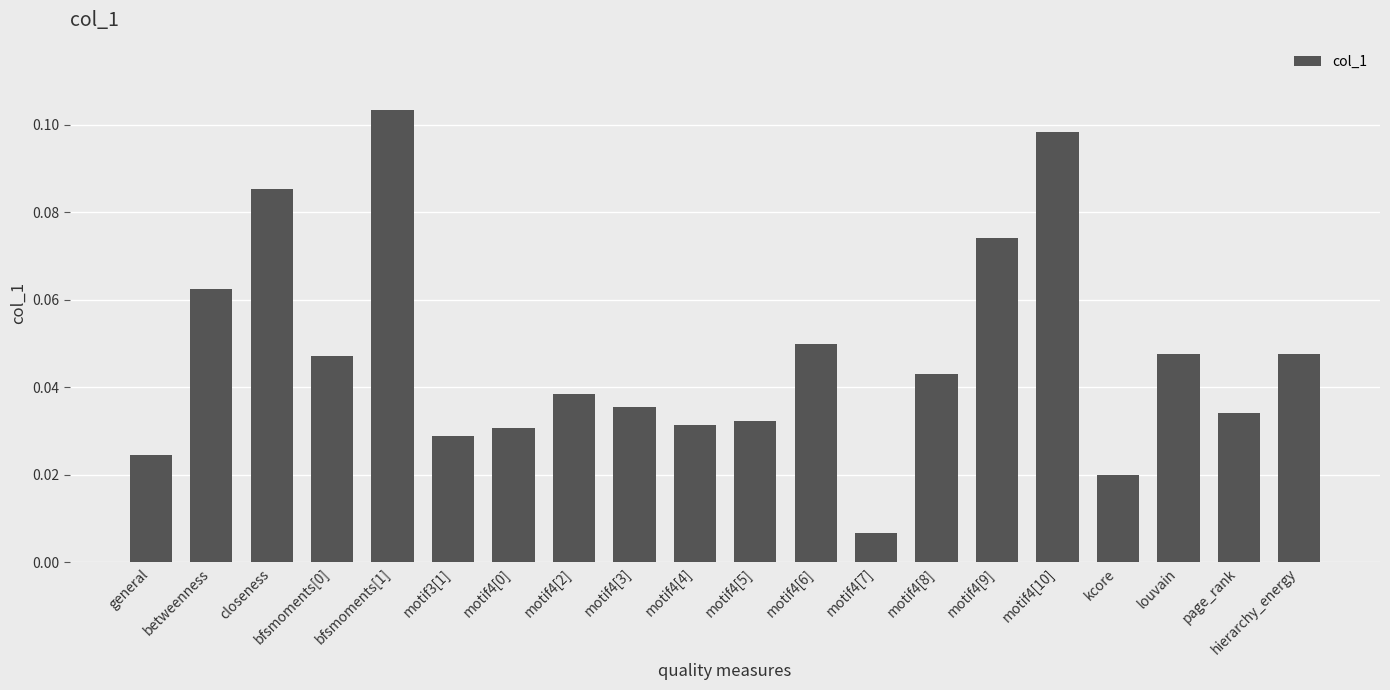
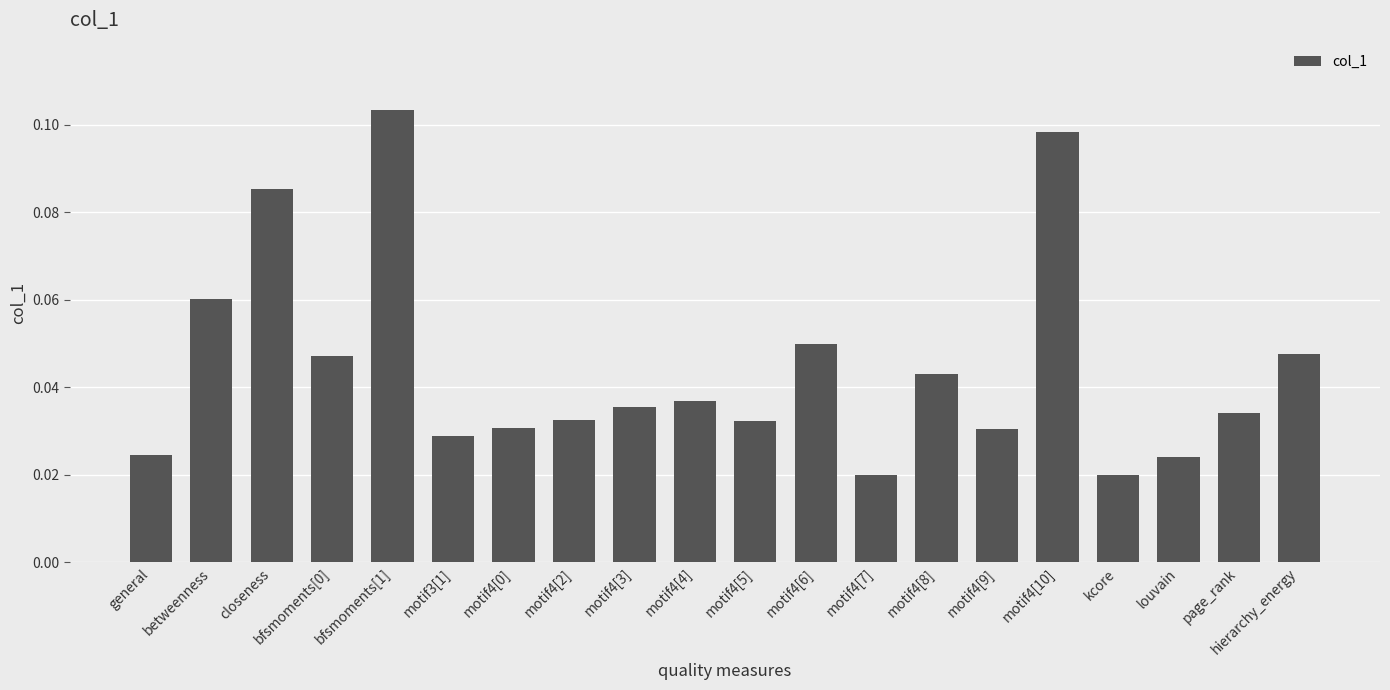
  {
    "general": 0.025,
-   "betweenness": 0.063,
+   "betweenness": 0.060,
    "closeness": 0.085,
    "bfsmoments[0]": 0.047,
    "bfsmoments[1]": 0.103,
    "motif3[1]": 0.029,
    "motif4[0]": 0.031,
-   "motif4[2]": 0.039,
+   "motif4[2]": 0.033,
    "motif4[3]": 0.035,
-   "motif4[4]": 0.031,
+   "motif4[4]": 0.037,
    "motif4[5]": 0.032,
    "motif4[6]": 0.050,
-   "motif4[7]": 0.007,
+   "motif4[7]": 0.020,
    "motif4[8]": 0.043,
-   "motif4[9]": 0.074,
+   "motif4[9]": 0.031,
    "motif4[10]": 0.098,
    "kcore": 0.020,
-   "louvain": 0.048,
+   "louvain": 0.024,
    "page_rank": 0.034,
    "hierarchy_energy": 0.048
  }
